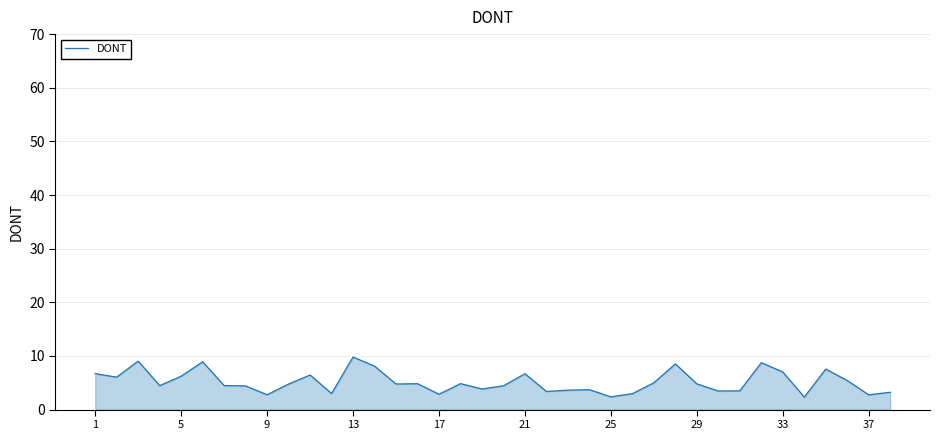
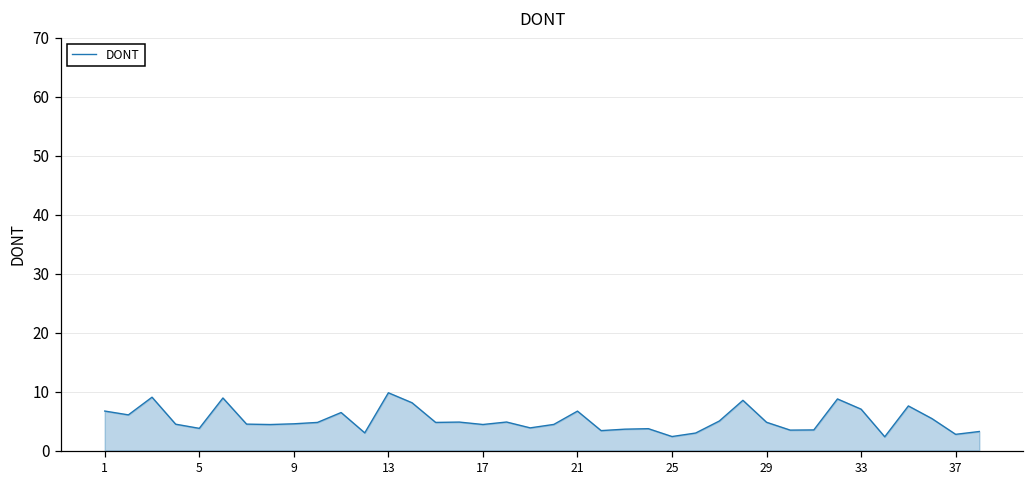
  {
    "1": 7,
-   "5": 6,
-   "9": 3,
+   "5": 4,
+   "9": 5,
    "13": 10,
-   "17": 3,
+   "17": 4,
    "21": 7,
    "25": 2,
    "29": 5,
    "33": 7,
    "37": 3
  }
